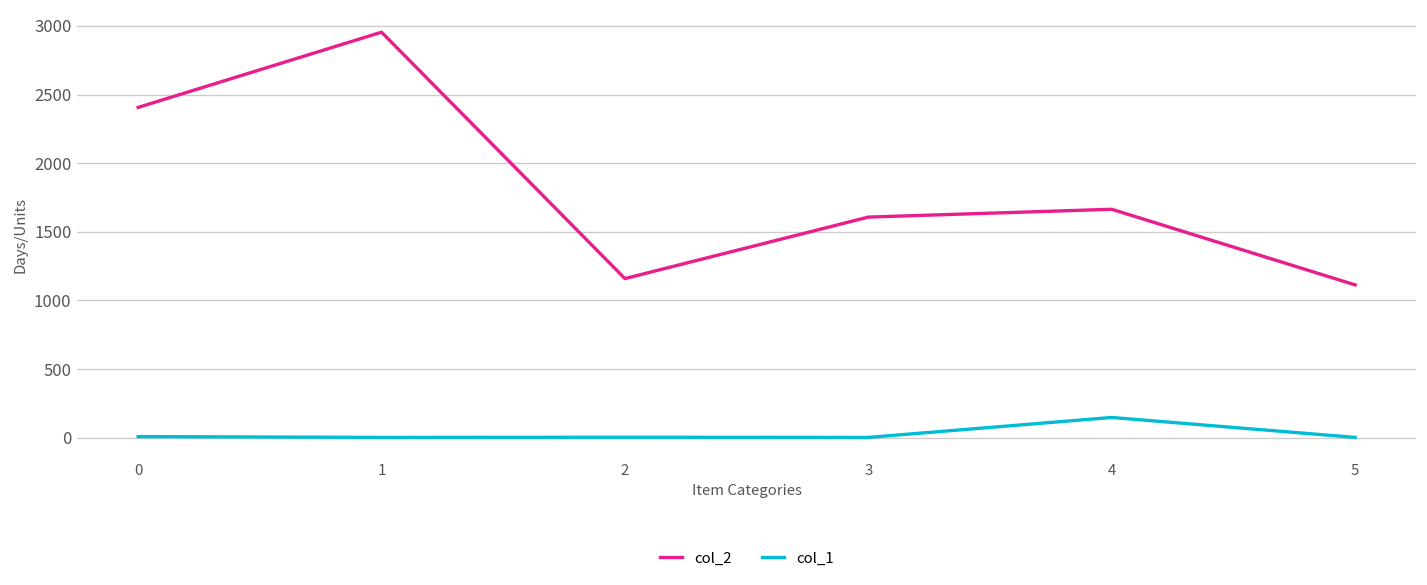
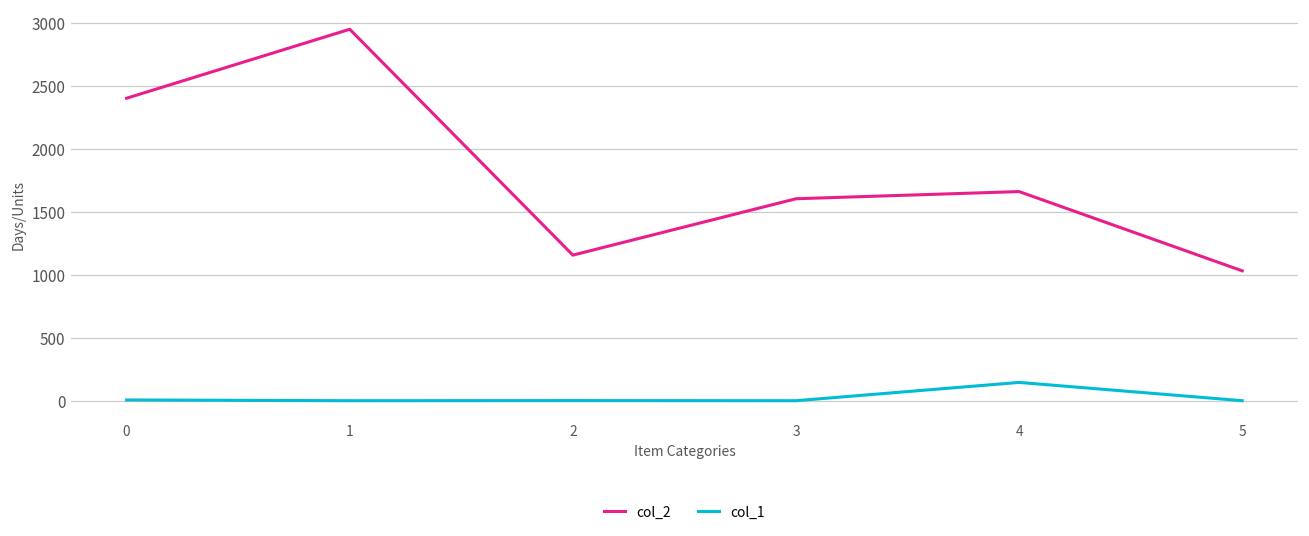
  {
    "col_2": {
      "0": 2410,
      "1": 2950,
      "2": 1160,
      "3": 1610,
      "4": 1660,
-     "5": 1110
+     "5": 1030
    },
    "col_1": {
      "0": 10,
      "1": 0,
      "2": 0,
      "3": 0,
      "4": 150,
      "5": 0
    }
  }
